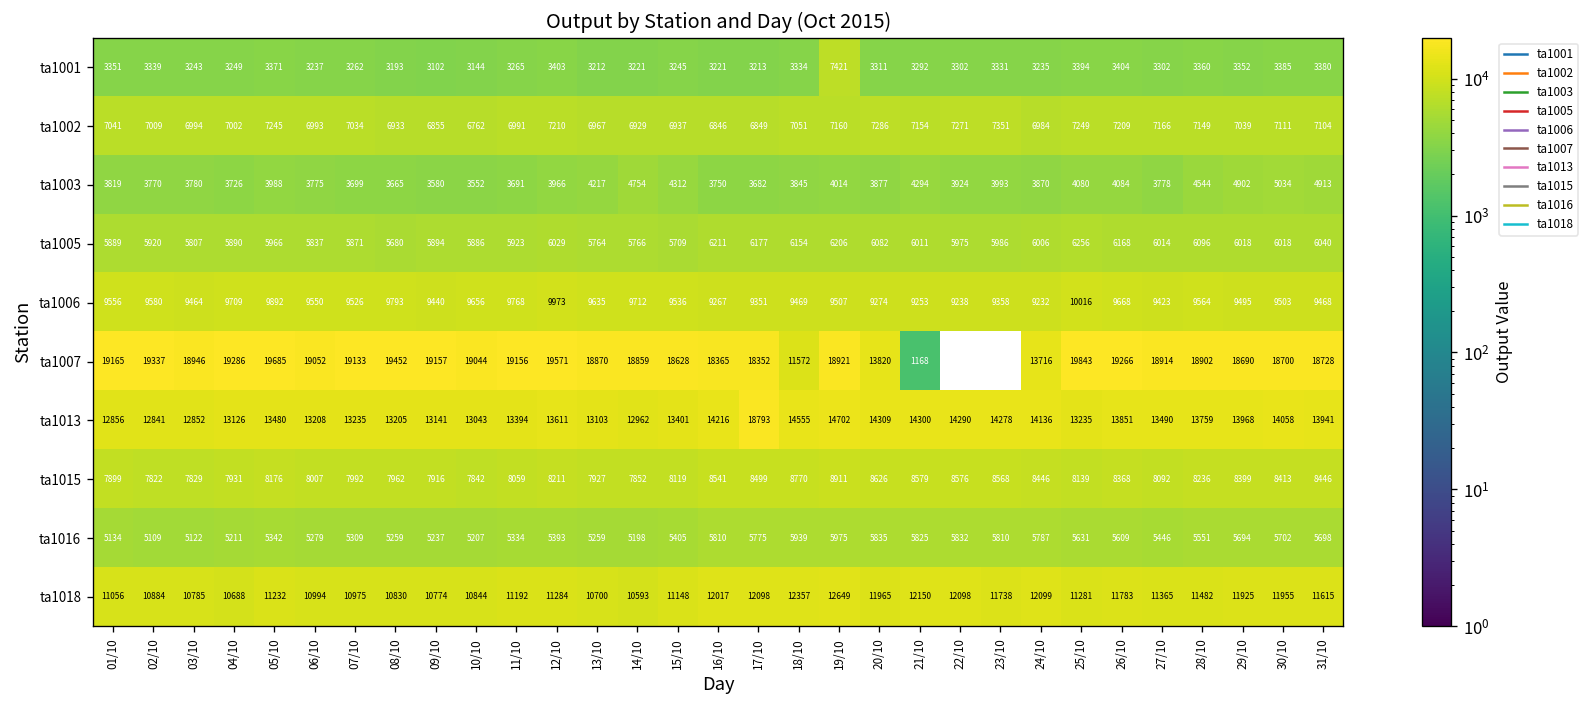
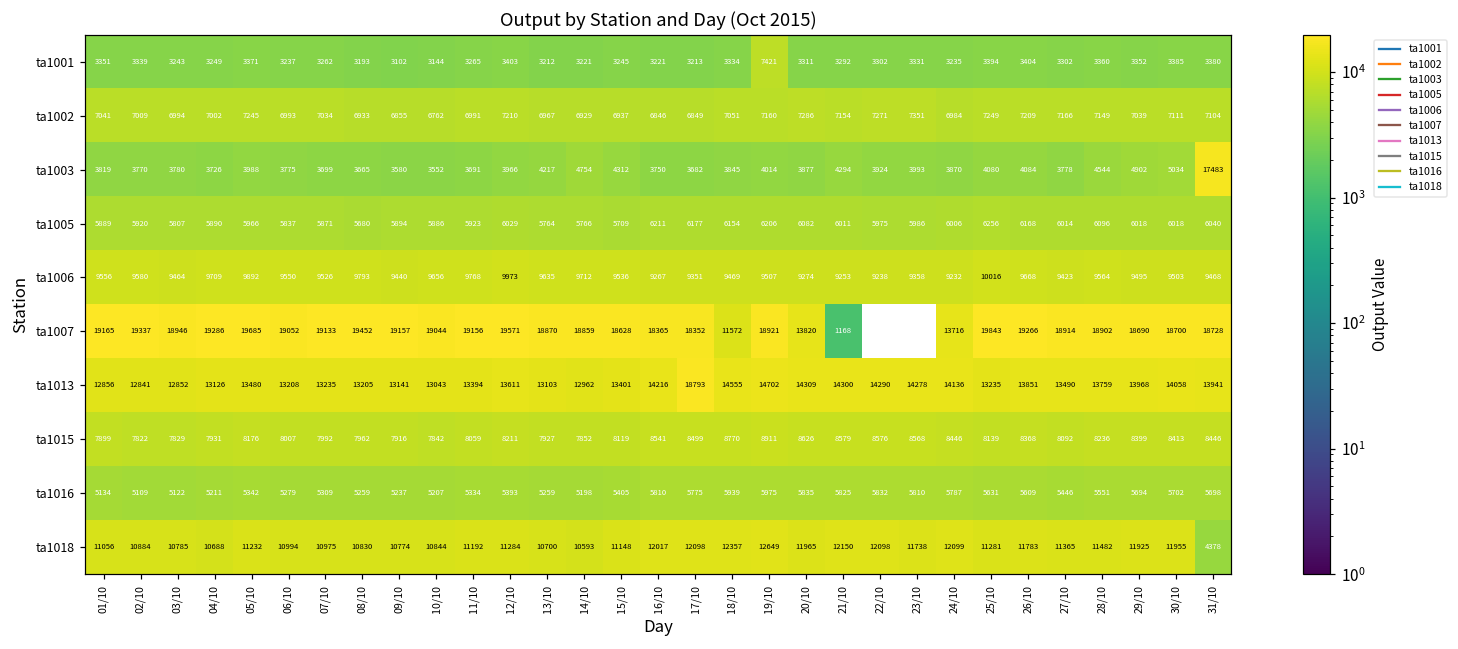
  {
    "ta1003": {
      "01/10": 3819,
      "02/10": 3770,
      "03/10": 3780,
      "04/10": 3726,
      "05/10": 3988,
      "06/10": 3775,
      "07/10": 3699,
      "08/10": 3665,
      "09/10": 3580,
      "10/10": 3552,
      "11/10": 3691,
      "12/10": 3966,
      "13/10": 4217,
      "14/10": 4754,
      "15/10": 4312,
      "16/10": 3750,
      "17/10": 3682,
      "18/10": 3845,
      "19/10": 4014,
      "20/10": 3877,
      "21/10": 4294,
      "22/10": 3924,
      "23/10": 3993,
      "24/10": 3870,
      "25/10": 4080,
      "26/10": 4084,
      "27/10": 3778,
      "28/10": 4544,
      "29/10": 4902,
      "30/10": 5034,
-     "31/10": 4913
+     "31/10": 17483
    },
    "ta1018": {
      "01/10": 11056,
      "02/10": 10884,
      "03/10": 10785,
      "04/10": 10688,
      "05/10": 11232,
      "06/10": 10994,
      "07/10": 10975,
      "08/10": 10830,
      "09/10": 10774,
      "10/10": 10844,
      "11/10": 11192,
      "12/10": 11284,
      "13/10": 10700,
      "14/10": 10593,
      "15/10": 11148,
      "16/10": 12017,
      "17/10": 12098,
      "18/10": 12357,
      "19/10": 12649,
      "20/10": 11965,
      "21/10": 12150,
      "22/10": 12098,
      "23/10": 11738,
      "24/10": 12099,
      "25/10": 11281,
      "26/10": 11783,
      "27/10": 11365,
      "28/10": 11482,
      "29/10": 11925,
      "30/10": 11955,
-     "31/10": 11615
+     "31/10": 4378
    }
  }
